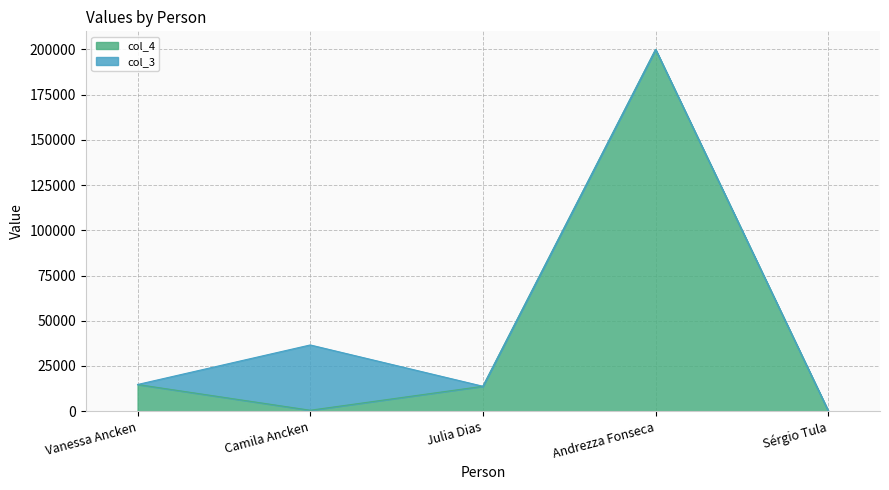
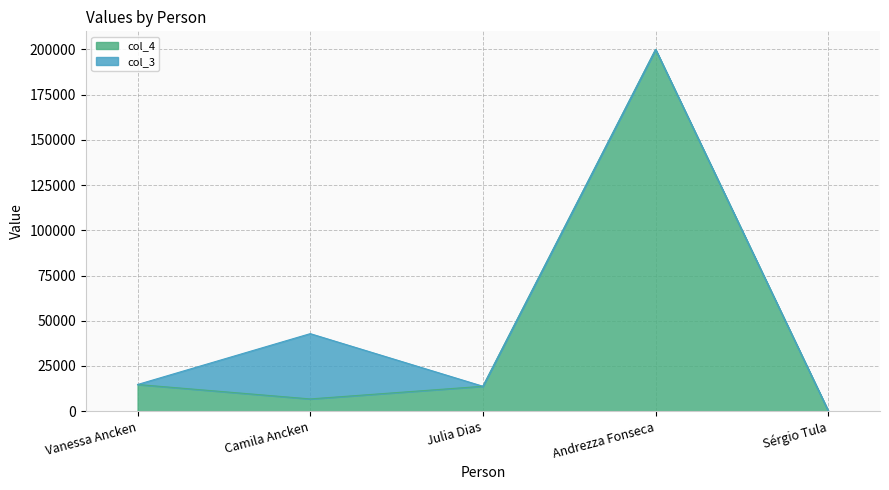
  {
    "col_4": {
-     "Camila Ancken": 1000
+     "Camila Ancken": 7000
    },
    "col_3": {
      "Camila Ancken": 36000
    }
  }
